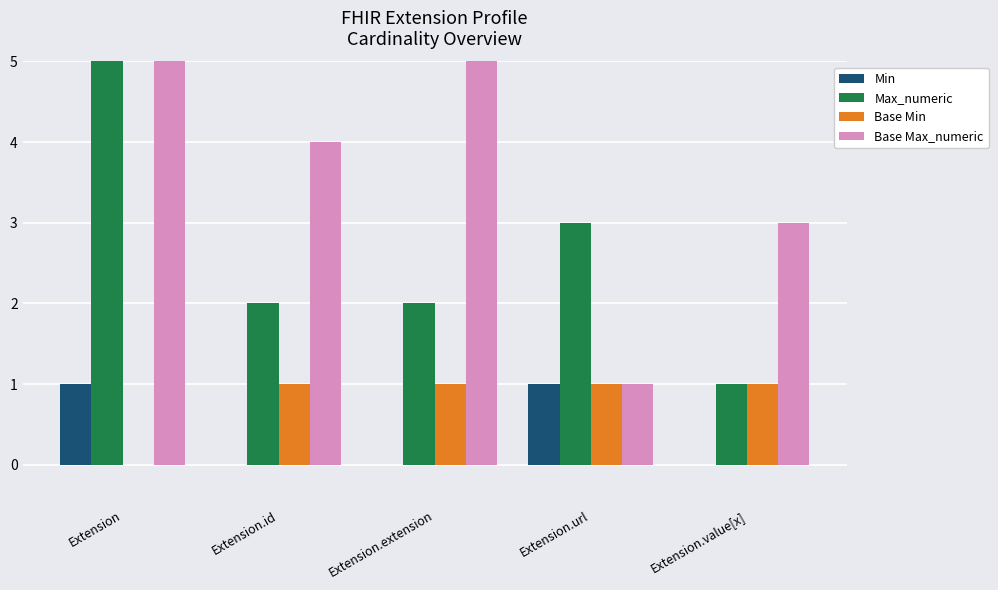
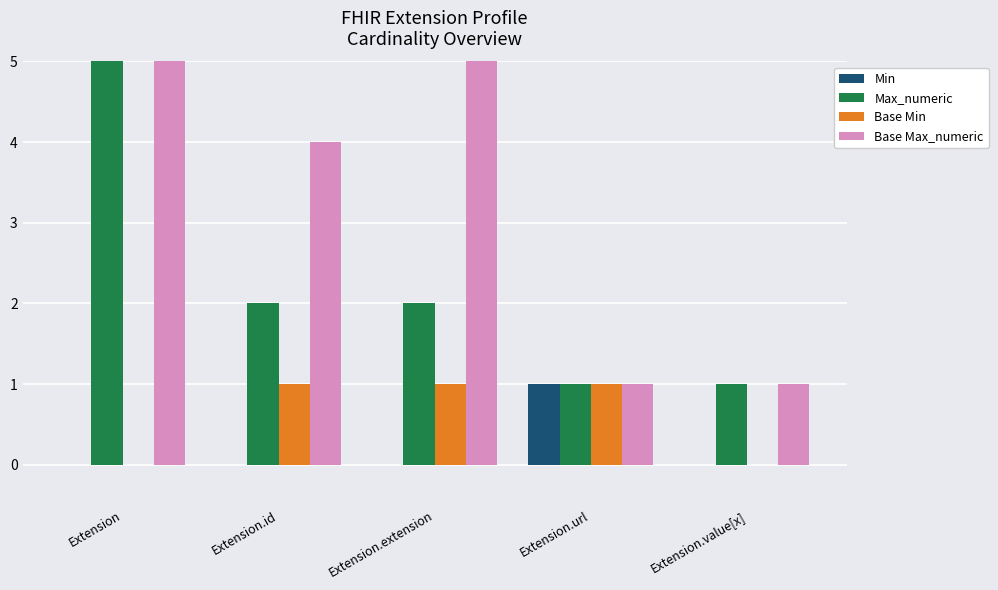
  {
    "Min": {
-     "Extension": 1,
+     "Extension": 0,
      "Extension.id": 0,
      "Extension.extension": 0,
      "Extension.url": 1,
      "Extension.value[x]": 0
    },
    "Max_numeric": {
      "Extension.id": 2,
      "Extension.extension": 2,
-     "Extension.url": 3,
+     "Extension.url": 1,
      "Extension.value[x]": 1
    },
    "Base Min": {
      "Extension": 0,
      "Extension.id": 1,
      "Extension.extension": 1,
      "Extension.url": 1,
-     "Extension.value[x]": 1
+     "Extension.value[x]": 0
    },
    "Base Max_numeric": {
      "Extension.id": 4,
      "Extension.url": 1,
-     "Extension.value[x]": 3
+     "Extension.value[x]": 1
    }
  }
